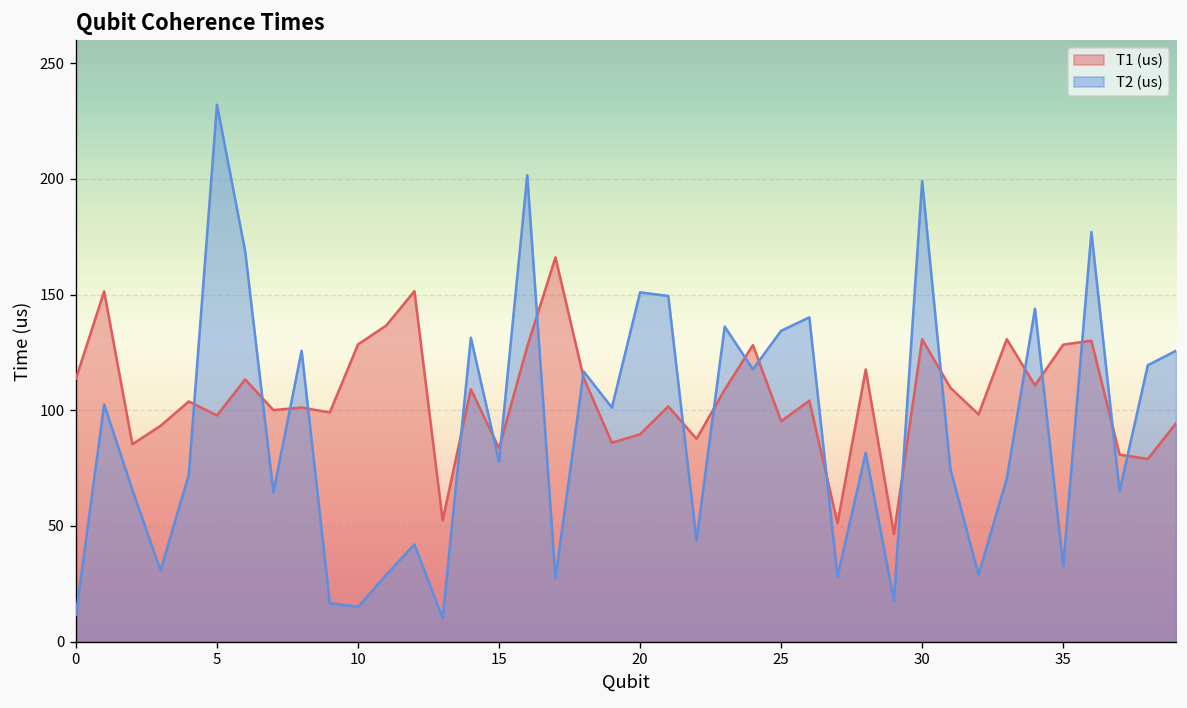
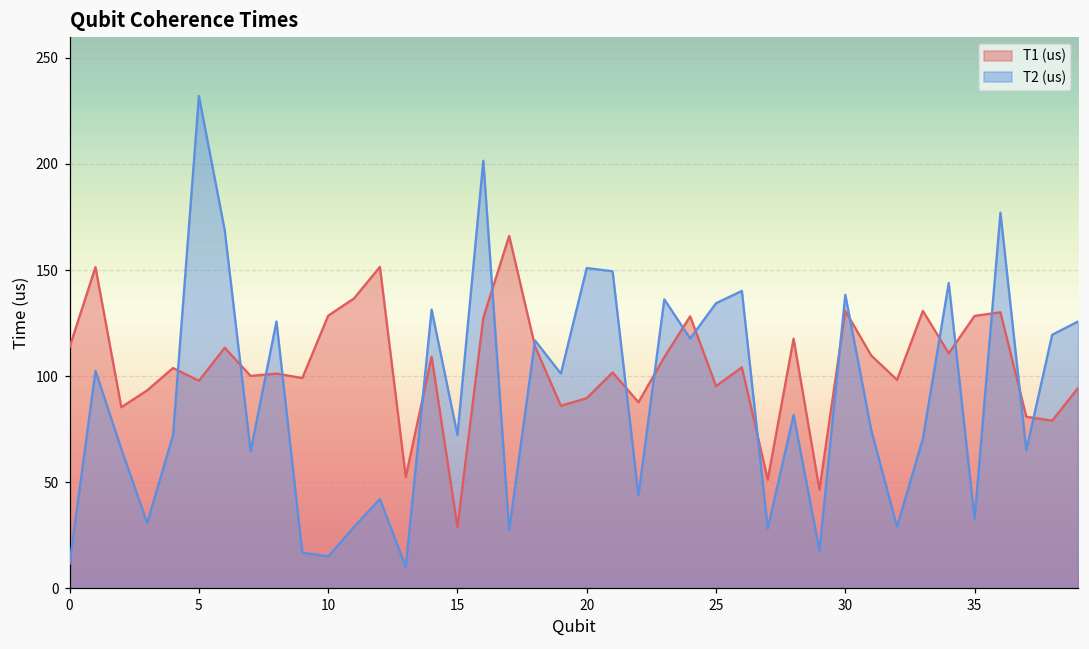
  {
    "T1 (us)": {
      "0": 114,
      "5": 98,
      "10": 128,
-     "15": 84,
+     "15": 29,
      "20": 90,
      "25": 95,
      "30": 131,
      "35": 128
    },
    "T2 (us)": {
      "0": 12,
      "5": 232,
      "10": 15,
-     "15": 78,
+     "15": 72,
      "20": 151,
      "25": 134,
-     "30": 199,
+     "30": 138,
      "35": 33
    }
  }
